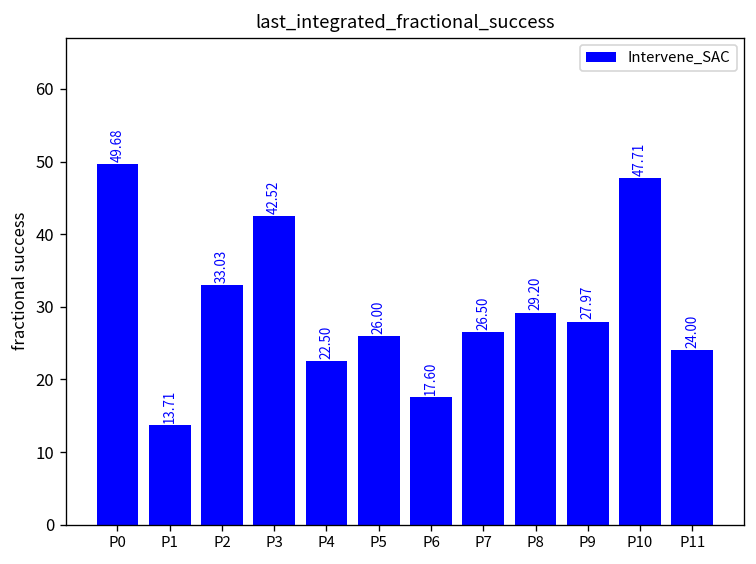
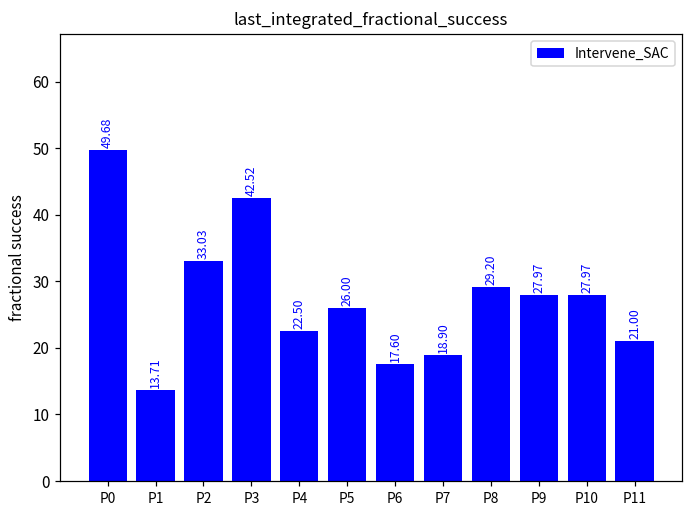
  {
    "P0": 49.68,
    "P1": 13.71,
    "P2": 33.03,
    "P3": 42.52,
    "P4": 22.50,
    "P5": 26.00,
    "P6": 17.60,
-   "P7": 26.50,
+   "P7": 18.90,
    "P8": 29.20,
    "P9": 27.97,
-   "P10": 47.71,
-   "P11": 24.00
+   "P10": 27.97,
+   "P11": 21.00
  }
